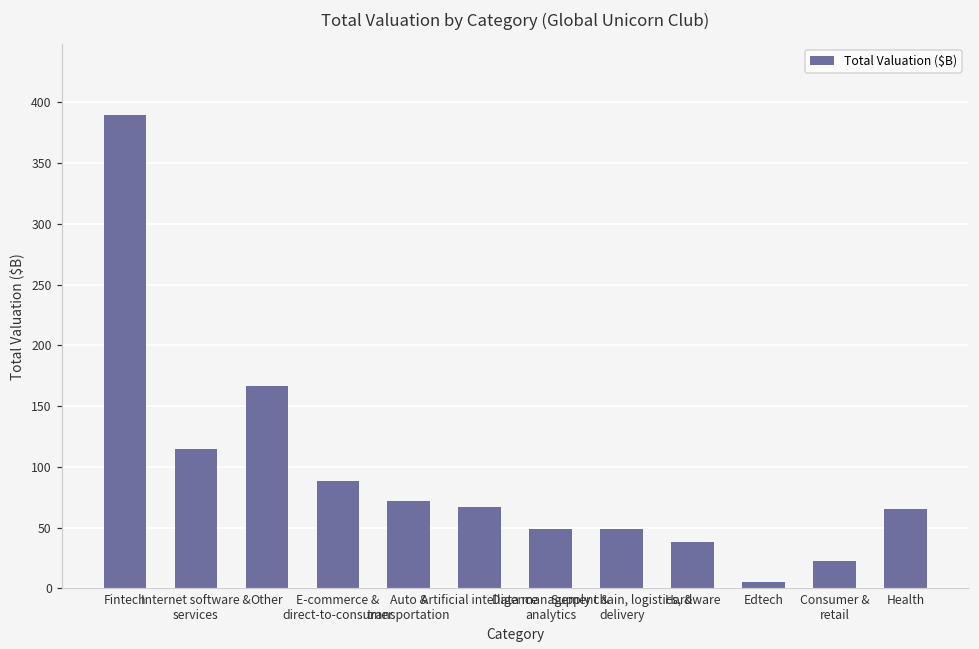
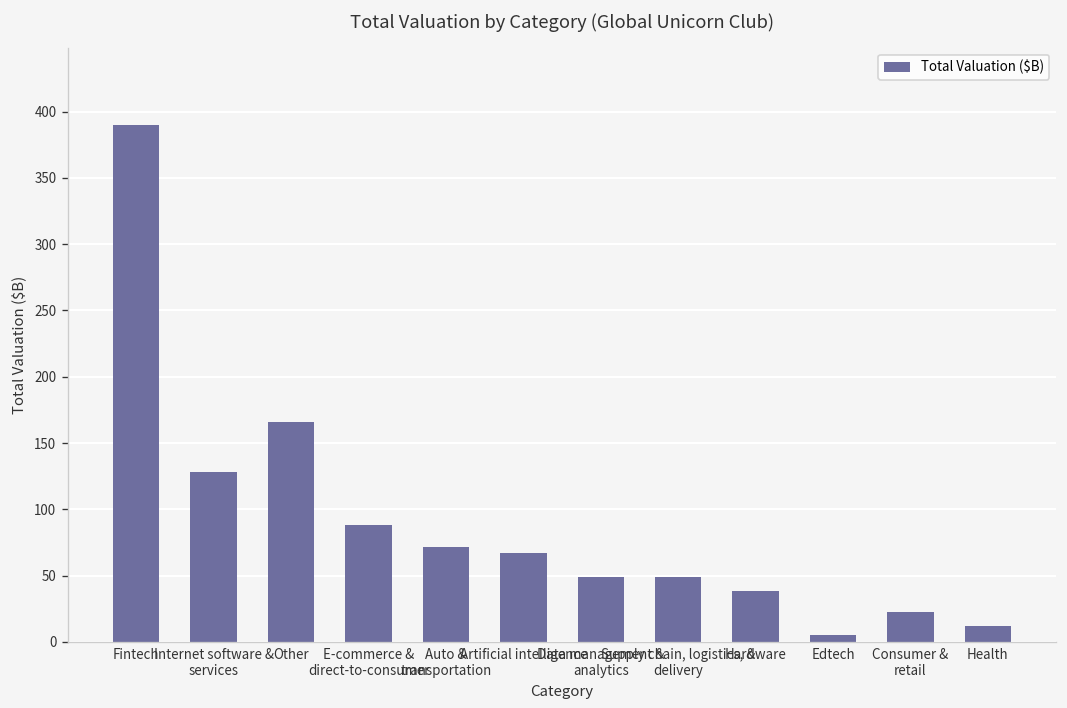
  {
    "Fintech": 390,
-   "Internet software & services": 115,
+   "Internet software & services": 128,
    "Other": 166,
    "Edtech": 5,
    "Consumer & retail": 23,
-   "Health": 65
+   "Health": 12
  }
